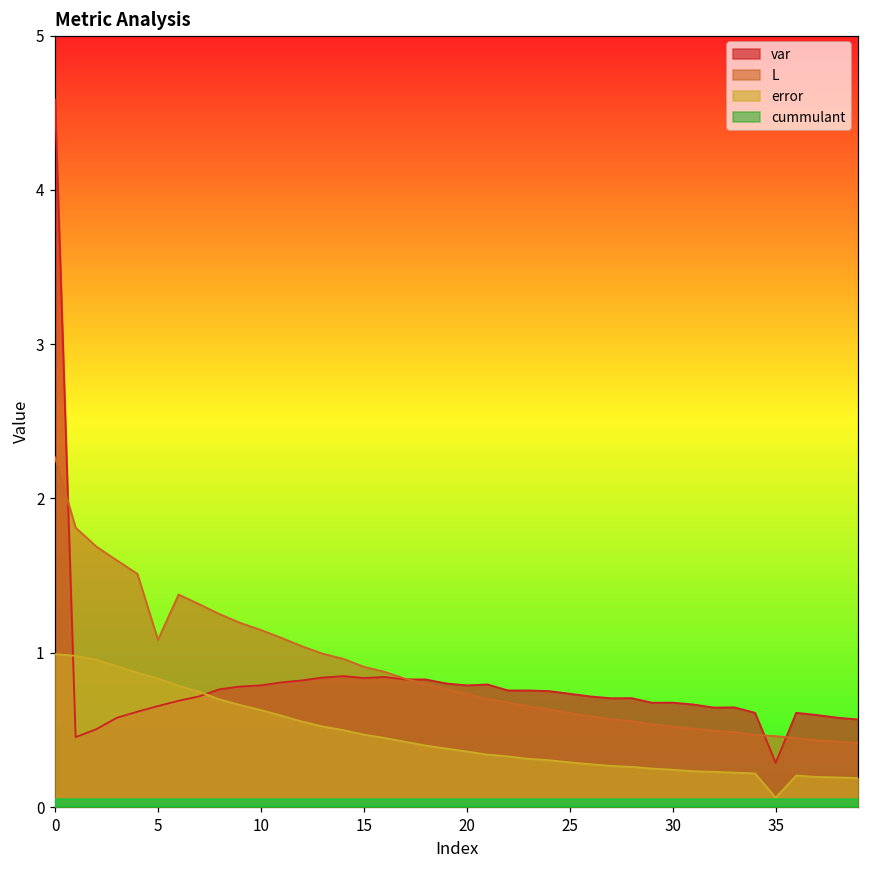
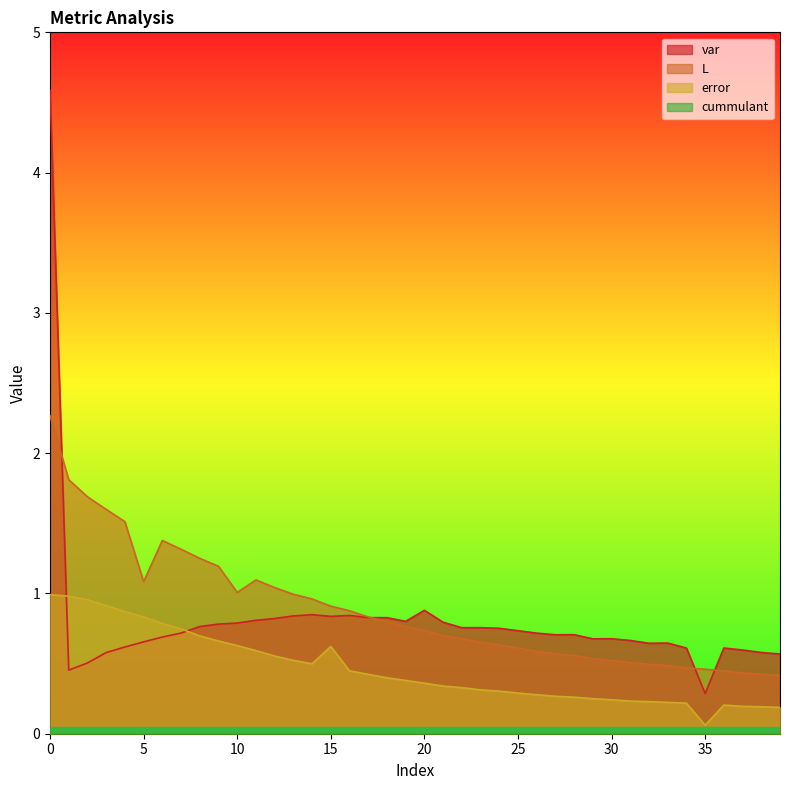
  {
    "var": {
      "0": 4.59,
      "5": 0.65,
      "10": 0.79,
      "15": 0.84,
-     "20": 0.79,
+     "20": 0.88,
      "25": 0.73,
      "30": 0.68,
      "35": 0.29
    },
    "L": {
      "0": 2.27,
      "5": 1.08,
-     "10": 1.15,
+     "10": 1.01,
      "15": 0.91,
      "20": 0.73,
      "25": 0.61,
      "30": 0.52,
      "35": 0.46
    },
    "error": {
      "0": 0.99,
      "5": 0.83,
      "10": 0.63,
-     "15": 0.47,
+     "15": 0.62,
      "20": 0.36,
      "25": 0.29,
      "30": 0.24,
      "35": 0.06
    }
  }
